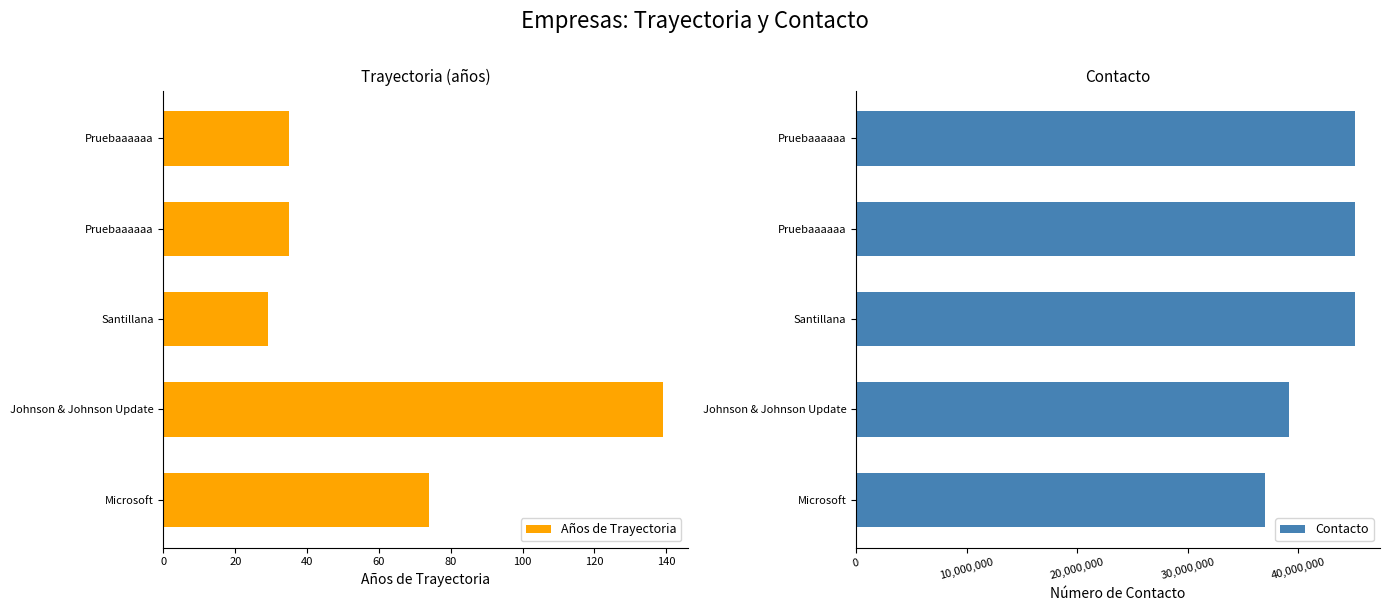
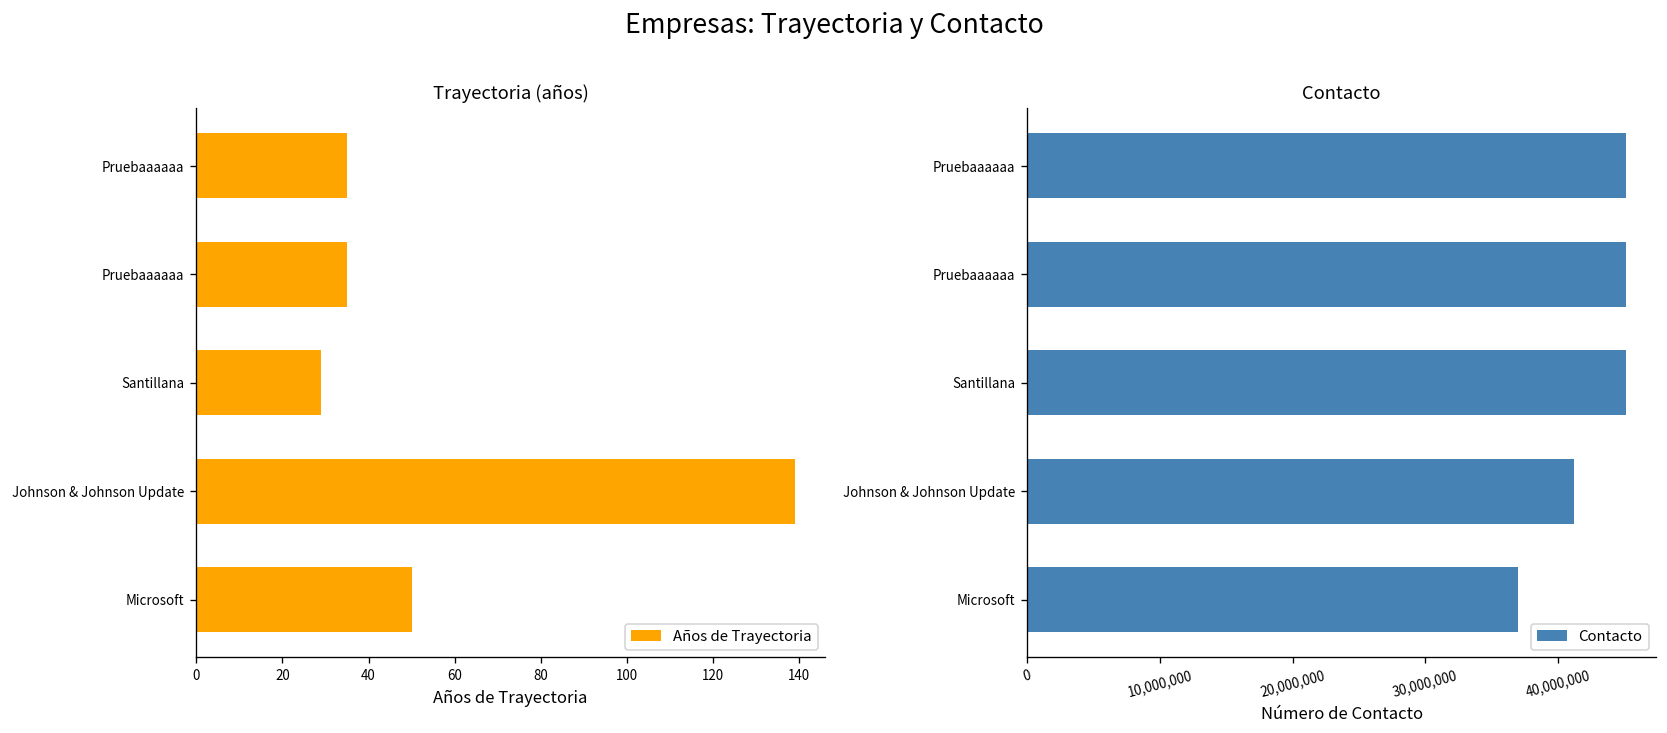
  {
    "Trayectoria (años)": {
      "Santillana": "29",
      "Johnson & Johnson Update": "139",
-     "Microsoft": "74"
+     "Microsoft": "50"
    },
    "Contacto": {
      "Santillana": "45,100,000",
-     "Johnson & Johnson Update": "39,200,000",
+     "Johnson & Johnson Update": "41,200,000",
      "Microsoft": "37,000,000"
    }
  }
